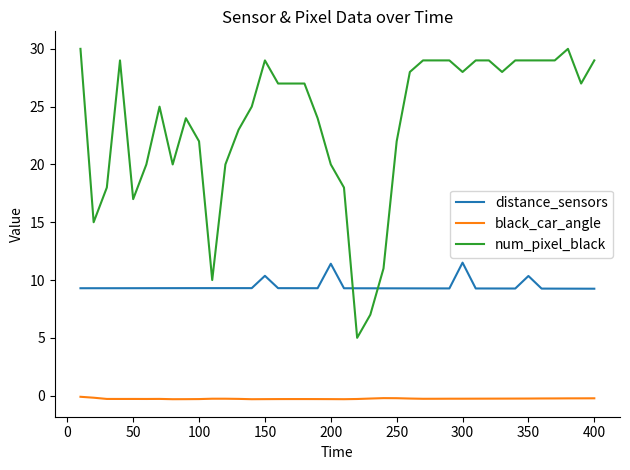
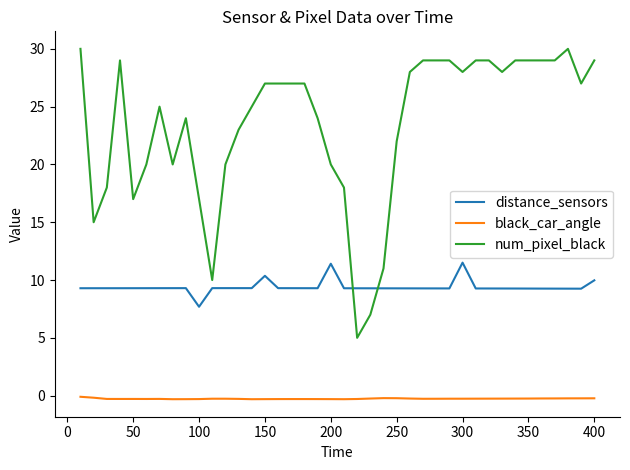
  {
    "distance_sensors": {
      "50": 9.3,
-     "100": 9.3,
+     "100": 7.7,
      "150": 10.4,
      "200": 11.4,
      "250": 9.3,
      "300": 11.5,
-     "350": 10.4,
-     "400": 9.2
+     "350": 9.3,
+     "400": 10.0
    },
    "black_car_angle": {
      "50": -0.3,
      "100": -0.3,
      "150": -0.3,
      "200": -0.3,
      "250": -0.2,
      "300": -0.3,
      "350": -0.3,
      "400": -0.2
    },
    "num_pixel_black": {
      "50": 17,
-     "100": 22,
-     "150": 29,
+     "100": 17,
+     "150": 27,
      "200": 20,
      "250": 22,
      "300": 28,
      "350": 29,
      "400": 29
    }
  }
